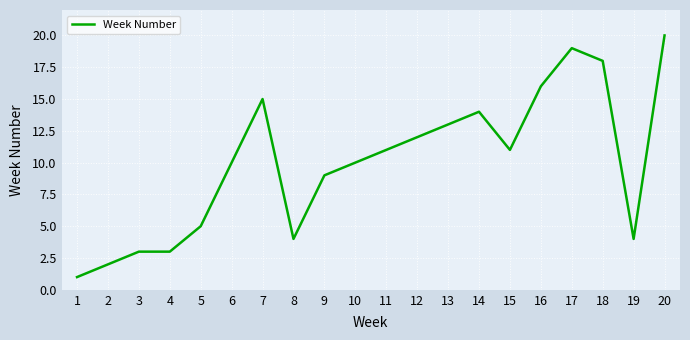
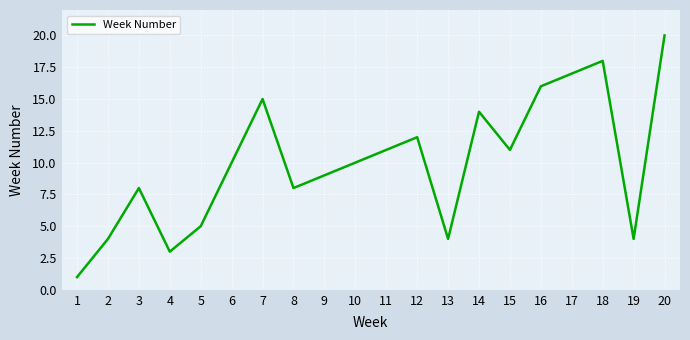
  {
    "1": 1,
-   "2": 2,
-   "3": 3,
+   "2": 4,
+   "3": 8,
    "4": 3,
    "5": 5,
    "6": 10,
    "7": 15,
-   "8": 4,
+   "8": 8,
    "9": 9,
    "10": 10,
    "11": 11,
    "12": 12,
-   "13": 13,
+   "13": 4,
    "14": 14,
    "15": 11,
    "16": 16,
-   "17": 19,
+   "17": 17,
    "18": 18,
    "19": 4,
    "20": 20
  }
